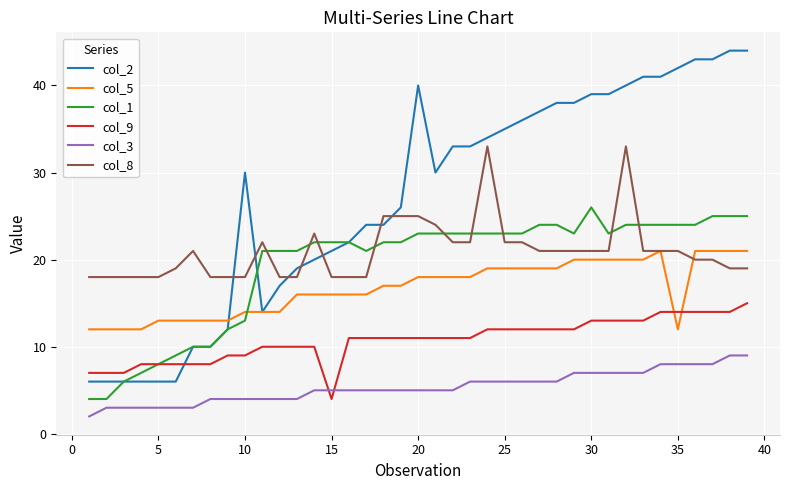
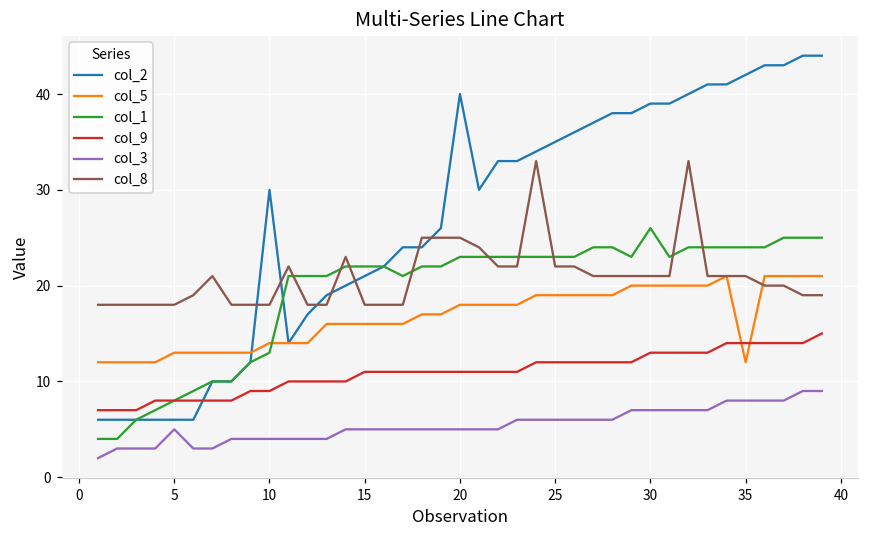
  {
    "col_2": {
      "5": 6,
      "10": 30,
      "15": 21,
      "20": 40,
      "25": 35,
      "30": 39,
      "35": 42
    },
    "col_5": {
      "5": 13,
      "10": 14,
      "15": 16,
      "20": 18,
      "25": 19,
      "30": 20,
      "35": 12
    },
    "col_1": {
      "10": 13,
      "15": 22,
      "20": 23,
      "25": 23,
      "30": 26,
      "35": 24
    },
    "col_9": {
      "10": 9,
-     "15": 4,
+     "15": 11,
      "20": 11,
      "25": 12,
      "30": 13,
      "35": 14
    },
    "col_3": {
-     "5": 3,
+     "5": 5,
      "10": 4,
      "15": 5,
      "20": 5,
      "25": 6,
      "30": 7,
      "35": 8
    },
    "col_8": {
      "5": 18,
      "10": 18,
      "15": 18,
      "20": 25,
      "25": 22,
      "30": 21,
      "35": 21
    }
  }
